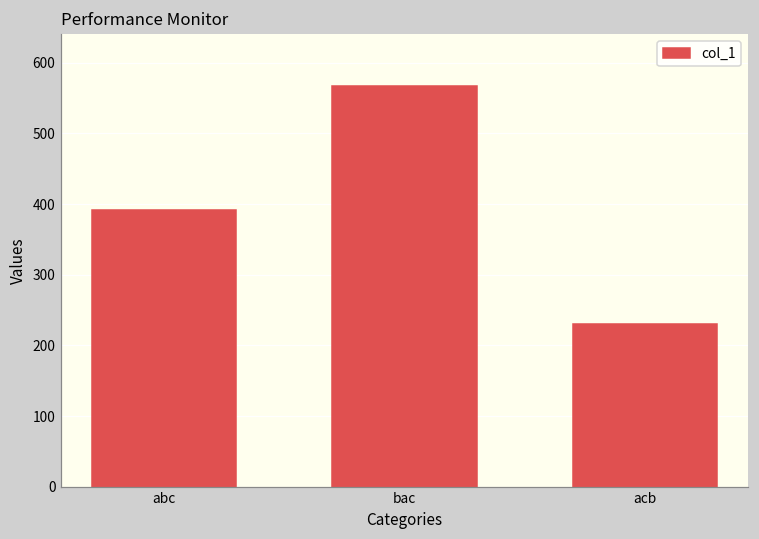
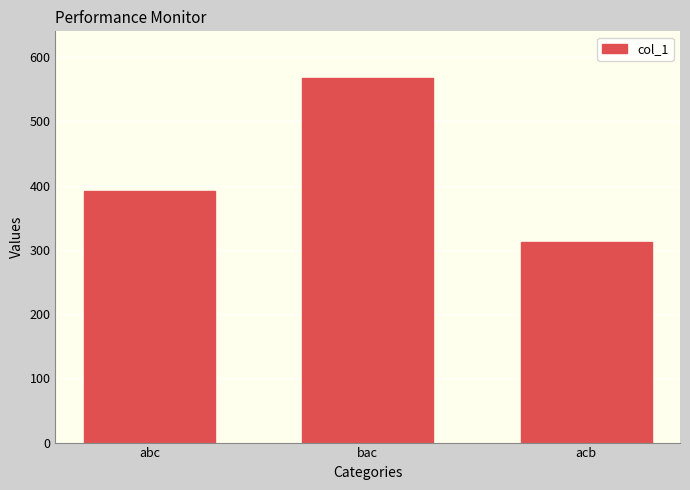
  {
    "abc": 390,
    "bac": 570,
-   "acb": 230
+   "acb": 310
  }
